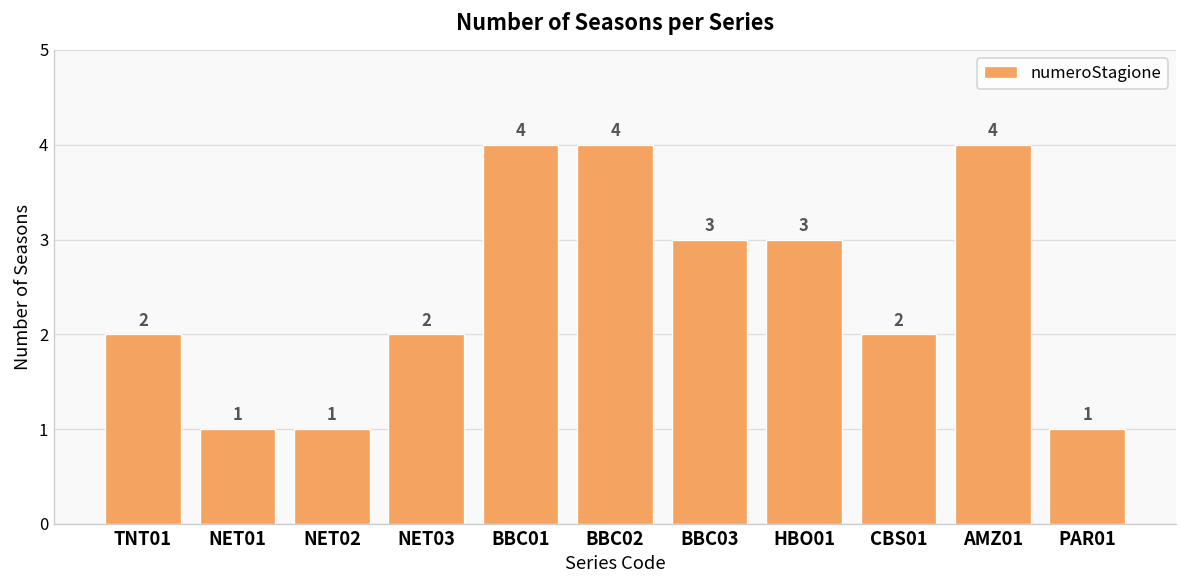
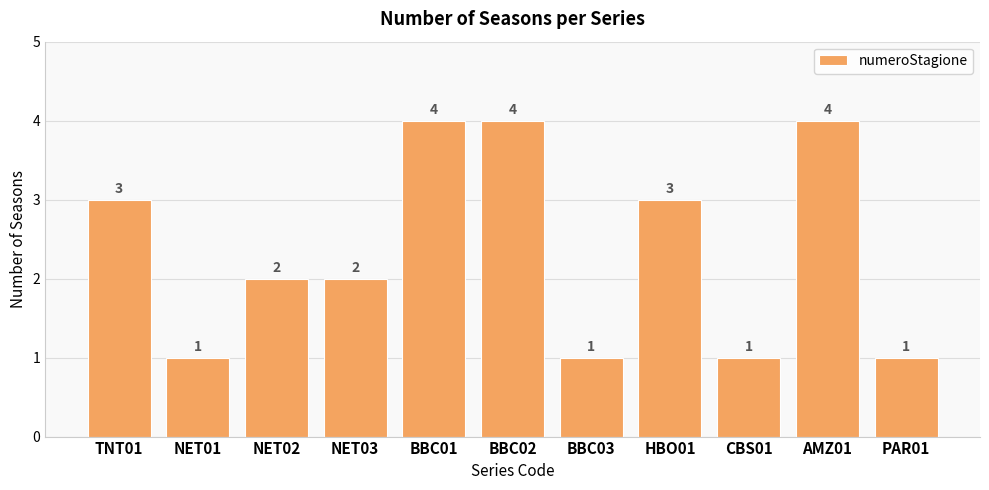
  {
-   "TNT01": 2,
+   "TNT01": 3,
    "NET01": 1,
-   "NET02": 1,
+   "NET02": 2,
    "NET03": 2,
    "BBC01": 4,
    "BBC02": 4,
-   "BBC03": 3,
+   "BBC03": 1,
    "HBO01": 3,
-   "CBS01": 2,
+   "CBS01": 1,
    "AMZ01": 4,
    "PAR01": 1
  }
